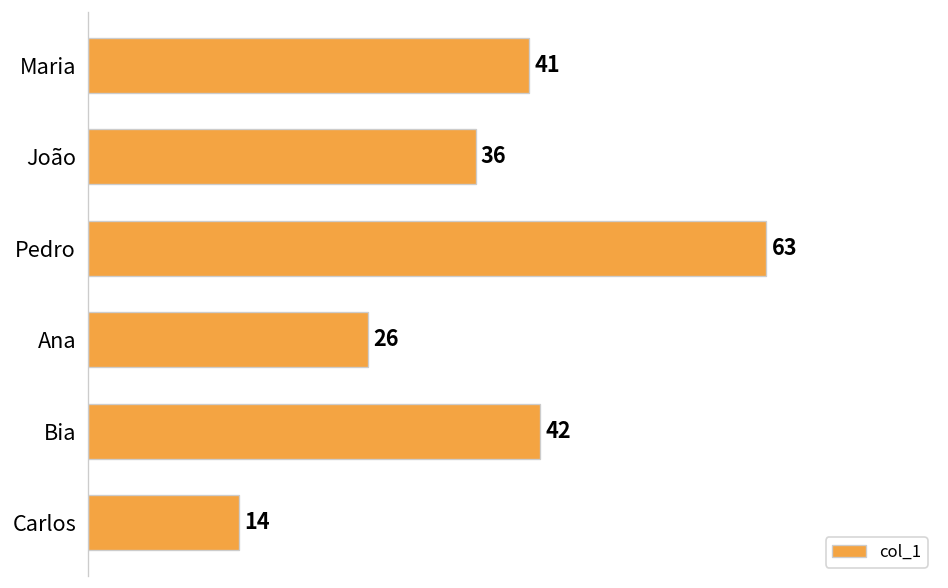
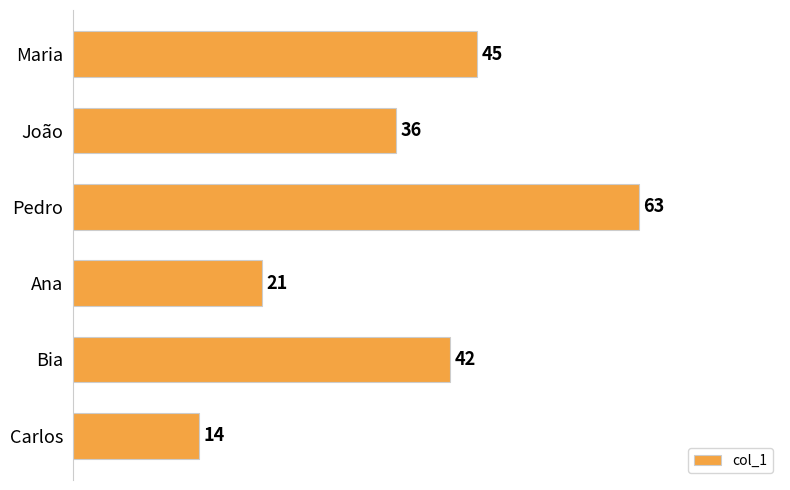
  {
-   "Maria": 41,
+   "Maria": 45,
    "João": 36,
    "Pedro": 63,
-   "Ana": 26,
+   "Ana": 21,
    "Bia": 42,
    "Carlos": 14
  }
